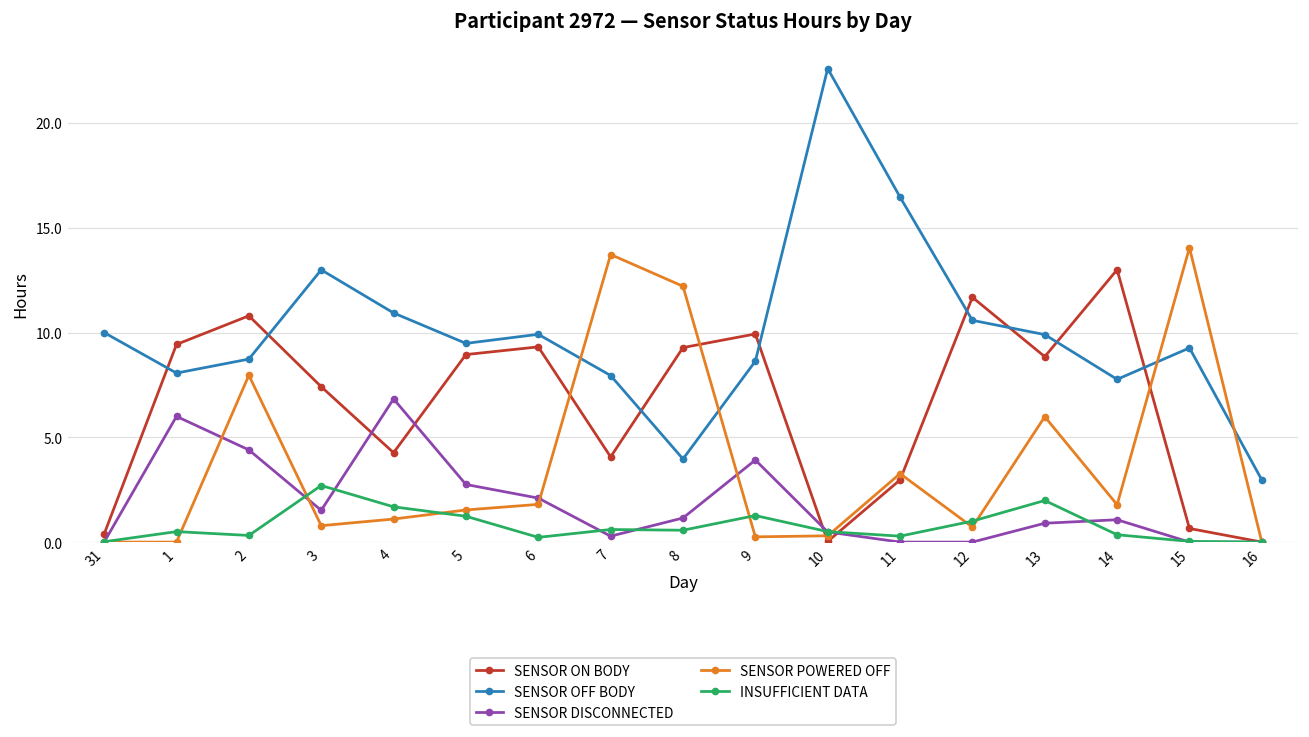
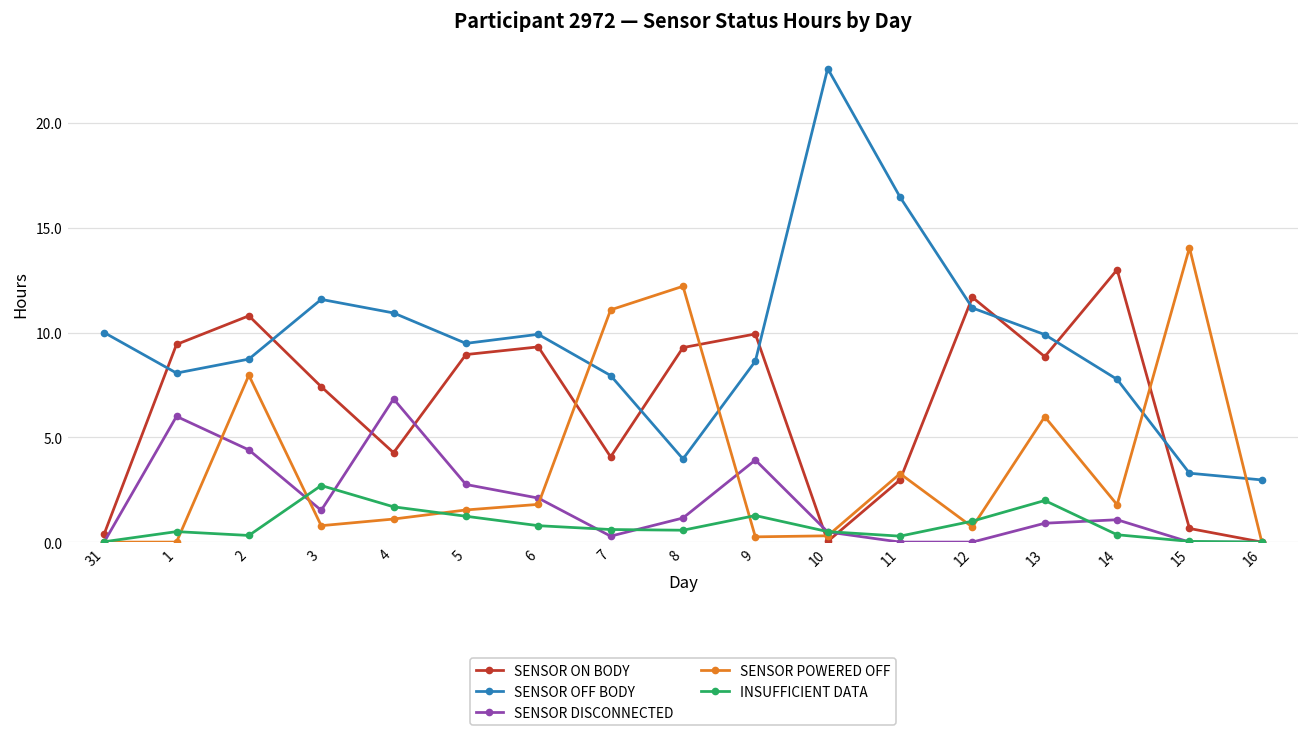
  {
    "SENSOR ON BODY": {
      "31": 0.4,
      "1": 9.4,
      "2": 10.8,
      "3": 7.4,
      "4": 4.3,
      "5": 9.0,
      "6": 9.3,
      "7": 4.1,
      "8": 9.3,
      "9": 9.9,
      "10": 0.0,
      "11": 3.0,
      "12": 11.7,
      "13": 8.9,
      "14": 13.0,
      "15": 0.7
    },
    "SENSOR OFF BODY": {
      "31": 10.0,
      "1": 8.1,
      "2": 8.7,
-     "3": 13.0,
+     "3": 11.6,
      "4": 10.9,
      "5": 9.5,
      "6": 9.9,
      "7": 8.0,
      "8": 4.0,
      "9": 8.6,
      "10": 22.6,
      "11": 16.5,
-     "12": 10.6,
+     "12": 11.2,
      "13": 9.9,
      "14": 7.8,
-     "15": 9.3,
+     "15": 3.3,
      "16": 3.0
    },
    "SENSOR DISCONNECTED": {
      "1": 6.0,
      "2": 4.4,
      "3": 1.5,
      "4": 6.8,
      "5": 2.8,
      "6": 2.1,
      "7": 0.3,
      "8": 1.2,
      "9": 3.9,
      "11": 0.0,
      "12": 0.0,
      "13": 0.9,
      "14": 1.1
    },
    "SENSOR POWERED OFF": {
      "1": 0.0,
      "2": 8.0,
      "3": 0.8,
      "4": 1.1,
      "5": 1.5,
      "6": 1.8,
-     "7": 13.7,
+     "7": 11.1,
      "8": 12.2,
      "9": 0.3,
      "10": 0.3,
      "11": 3.3,
      "12": 0.7,
      "13": 6.0,
      "14": 1.8,
      "15": 14.1
    },
    "INSUFFICIENT DATA": {
      "1": 0.5,
      "2": 0.3,
      "3": 2.7,
      "4": 1.7,
      "5": 1.2,
-     "6": 0.2,
+     "6": 0.8,
      "7": 0.6,
      "8": 0.6,
      "9": 1.3,
      "11": 0.3,
      "12": 1.0,
      "13": 2.0,
      "14": 0.4
    }
  }
